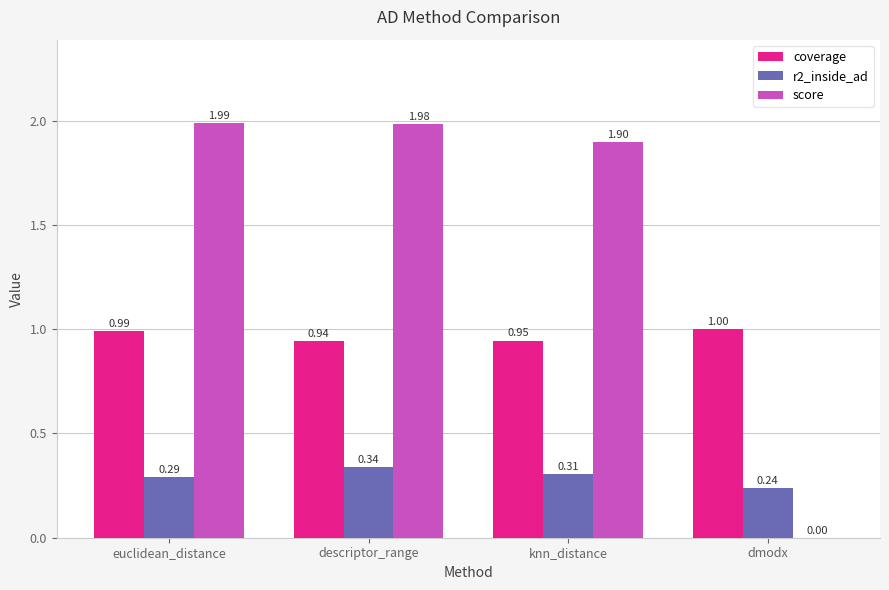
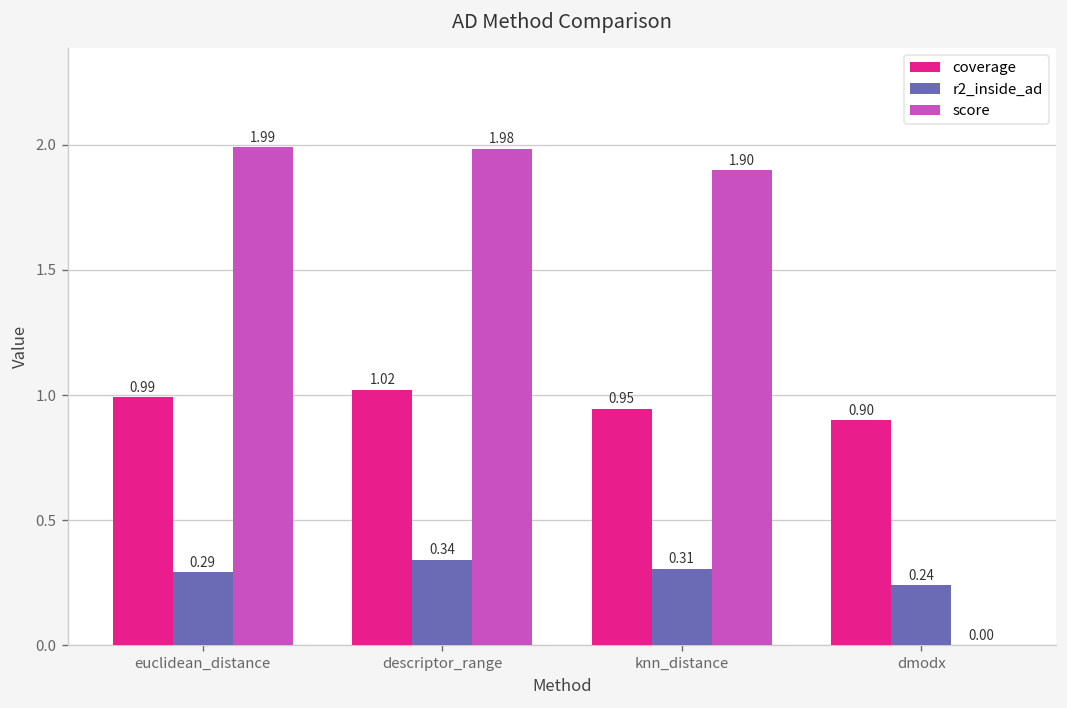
  {
    "coverage": {
      "euclidean_distance": 0.99,
-     "descriptor_range": 0.94,
+     "descriptor_range": 1.02,
      "knn_distance": 0.95,
-     "dmodx": 1.00
+     "dmodx": 0.90
    },
    "r2_inside_ad": {
      "euclidean_distance": 0.29,
      "descriptor_range": 0.34,
      "knn_distance": 0.31,
      "dmodx": 0.24
    },
    "score": {
      "euclidean_distance": 1.99,
      "descriptor_range": 1.98,
      "knn_distance": 1.90,
      "dmodx": 0.00
    }
  }
